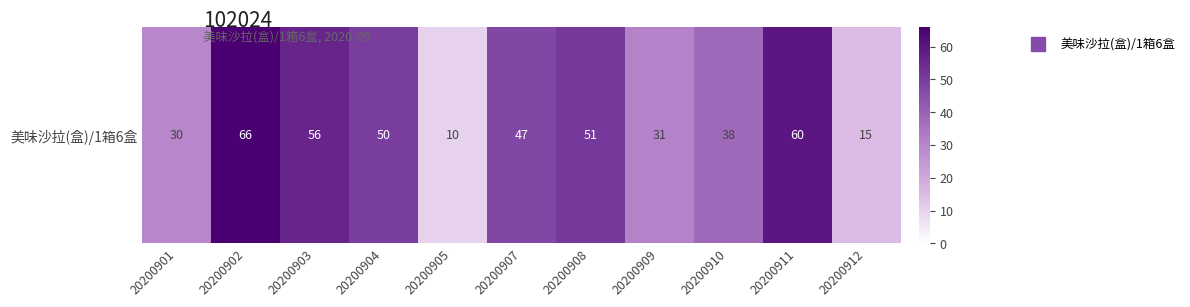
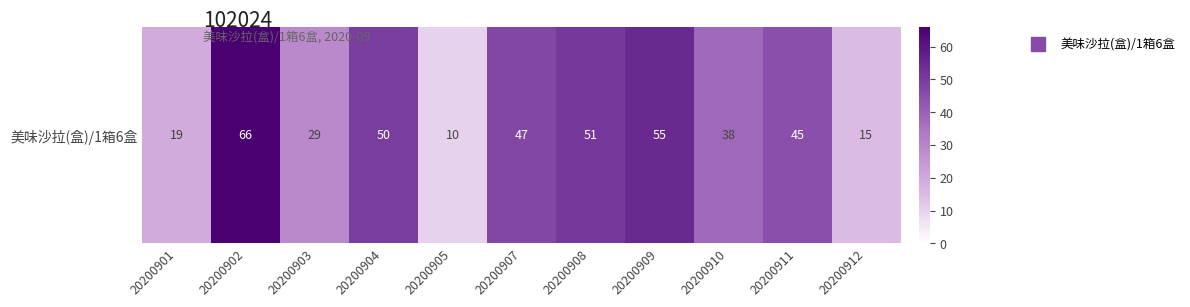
  {
    "美味沙拉(盒)/1箱6盒": {
-     "20200901": 30,
+     "20200901": 19,
      "20200902": 66,
-     "20200903": 56,
+     "20200903": 29,
      "20200904": 50,
      "20200905": 10,
      "20200907": 47,
      "20200908": 51,
-     "20200909": 31,
+     "20200909": 55,
      "20200910": 38,
-     "20200911": 60,
+     "20200911": 45,
      "20200912": 15
    }
  }
